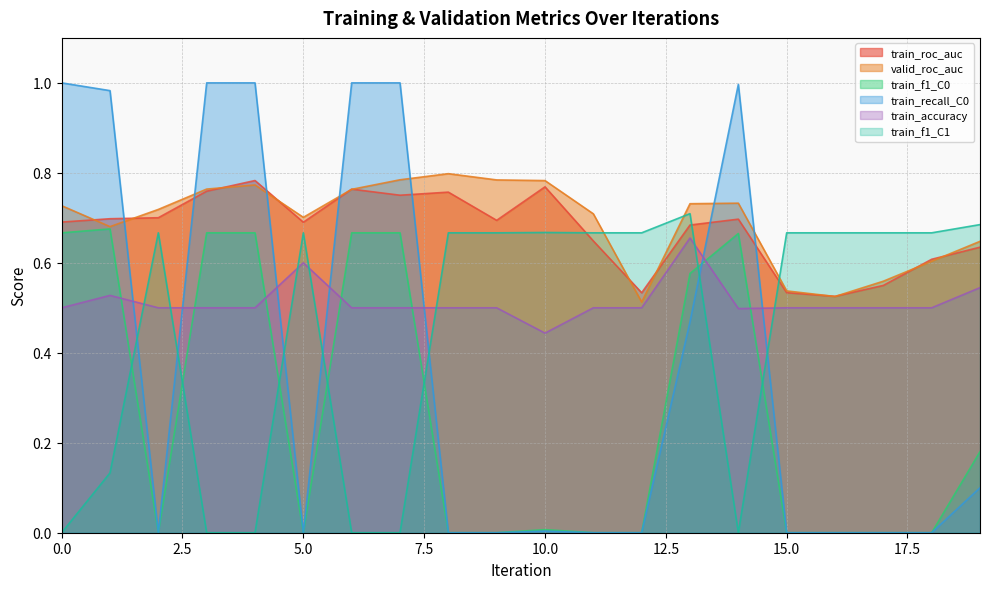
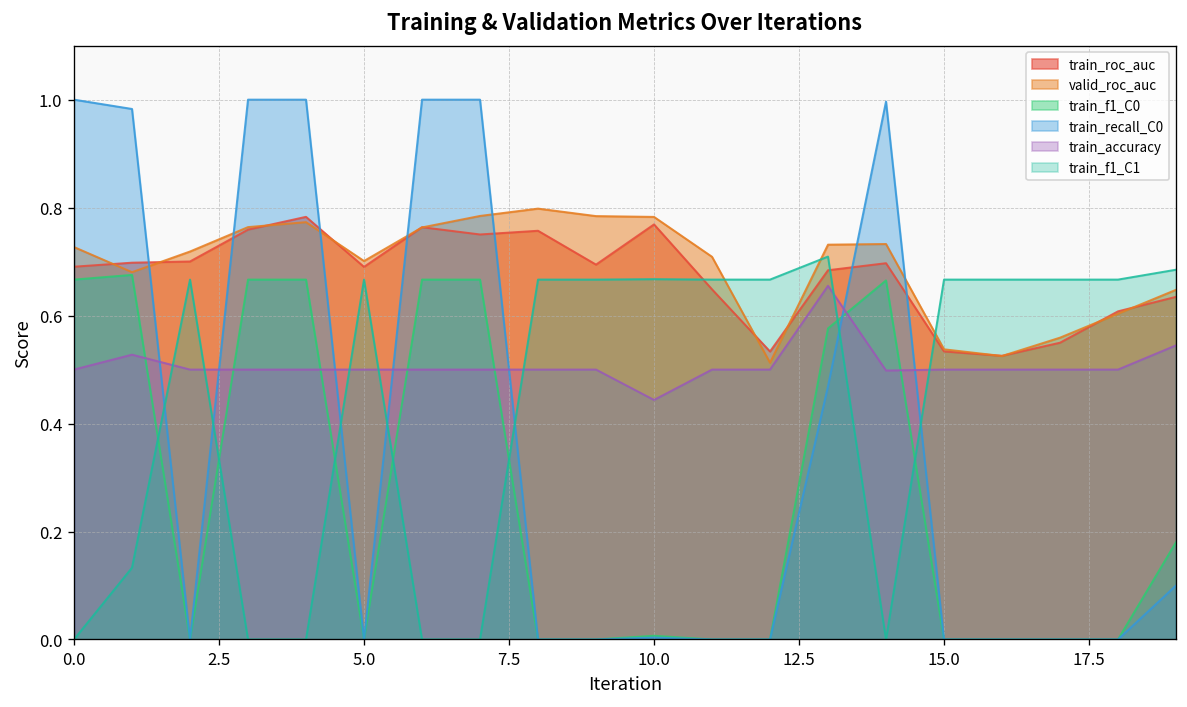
  {
    "train_accuracy": {
      "0.0": 0.5,
-     "5.0": 0.6,
+     "5.0": 0.5,
      "10.0": 0.44,
      "15.0": 0.5
    }
  }
